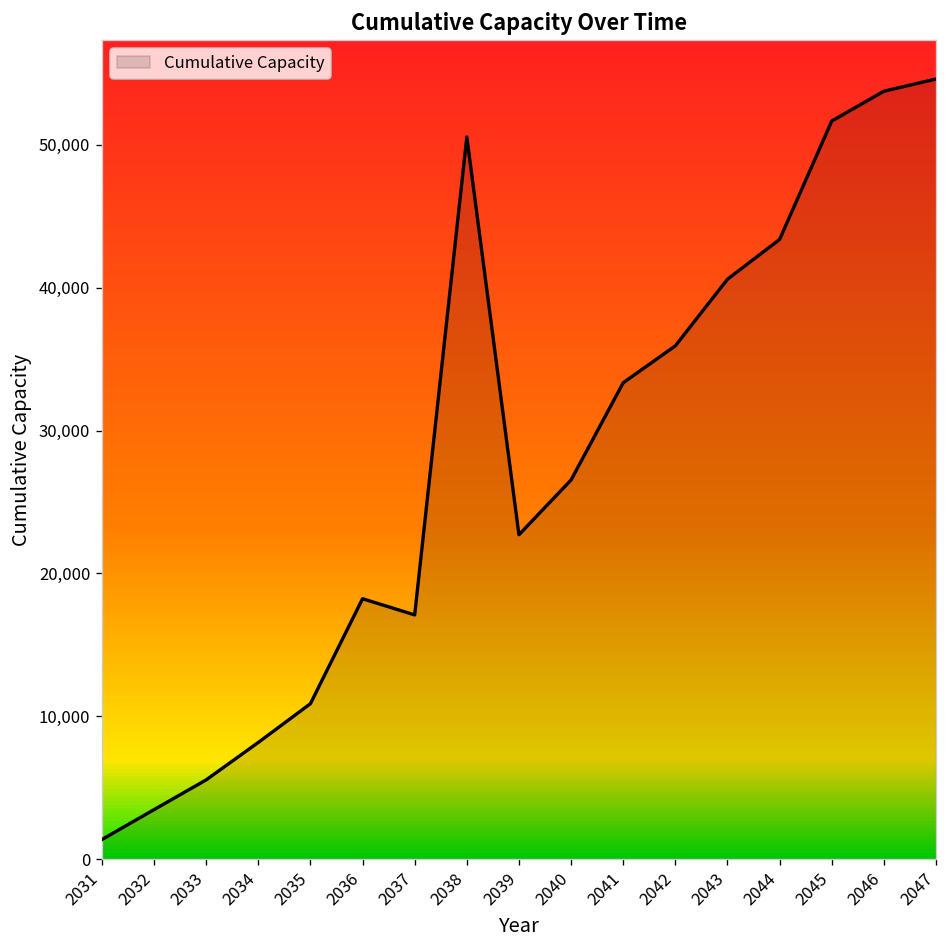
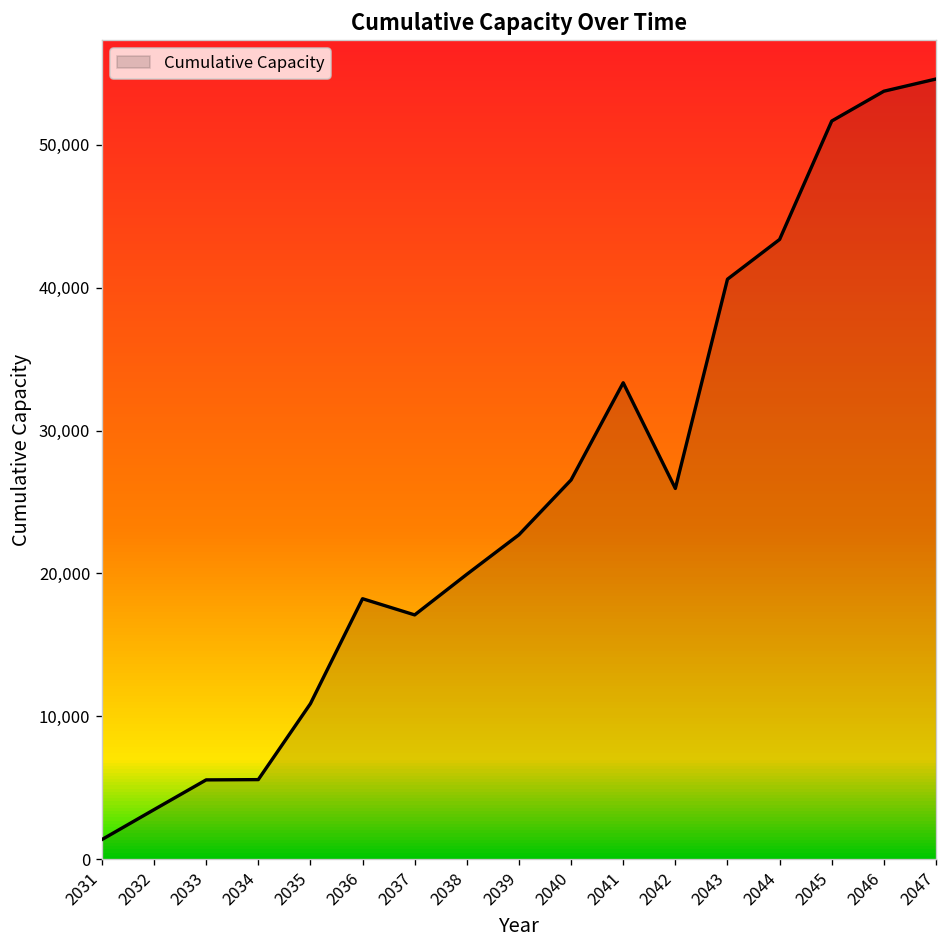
  {
    "2031": "1,400",
    "2032": "3,500",
    "2033": "5,600",
-   "2034": "8,200",
+   "2034": "5,600",
    "2035": "10,900",
    "2036": "18,200",
    "2037": "17,100",
-   "2038": "50,500",
+   "2038": "19,900",
    "2039": "22,700",
    "2040": "26,500",
    "2041": "33,300",
-   "2042": "35,900",
+   "2042": "25,900",
    "2043": "40,600",
    "2044": "43,400",
    "2045": "51,700",
    "2046": "53,700",
    "2047": "54,600"
  }
